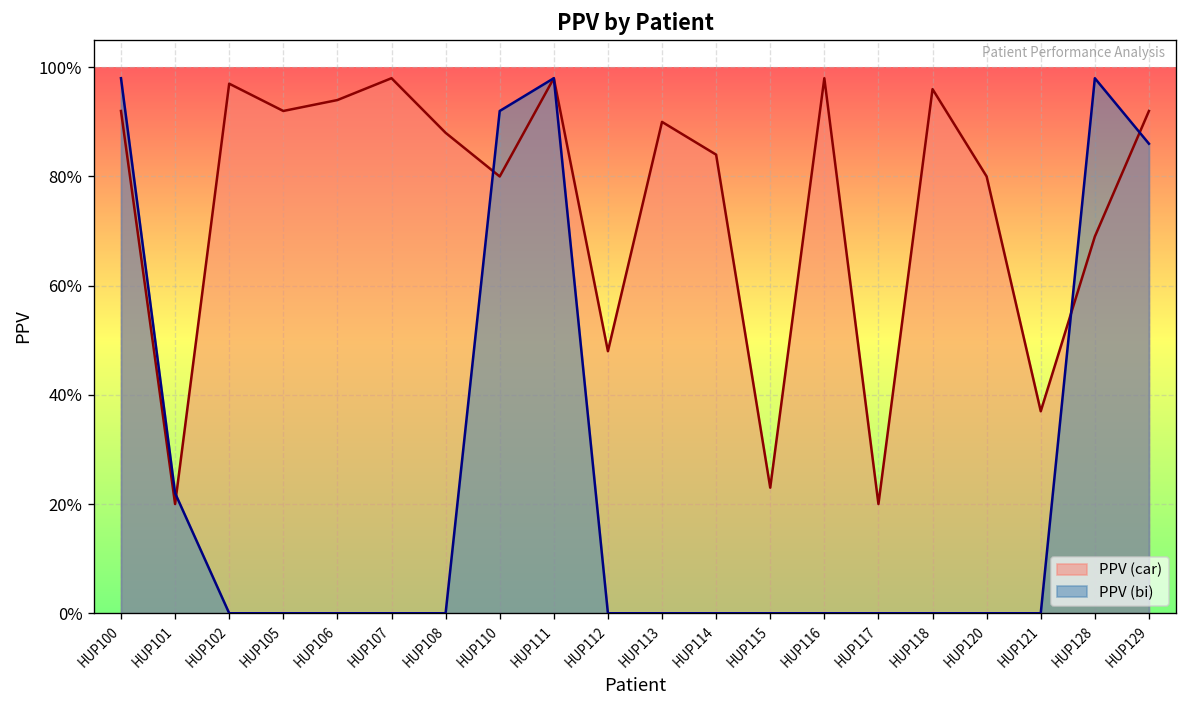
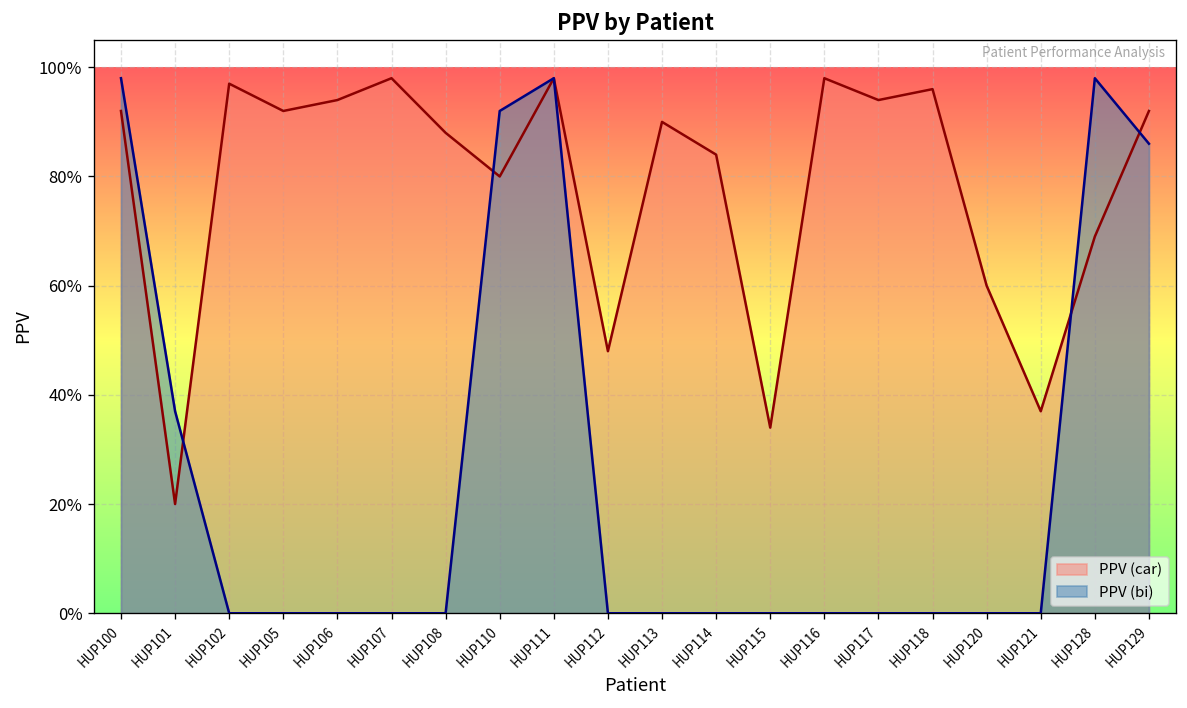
  {
    "PPV (car)": {
      "HUP100": "92%",
      "HUP101": "20%",
      "HUP102": "97%",
      "HUP105": "92%",
      "HUP106": "94%",
      "HUP107": "98%",
      "HUP108": "88%",
      "HUP110": "80%",
      "HUP112": "48%",
      "HUP113": "90%",
      "HUP114": "84%",
-     "HUP115": "23%",
+     "HUP115": "34%",
      "HUP116": "98%",
-     "HUP117": "20%",
+     "HUP117": "94%",
      "HUP118": "96%",
-     "HUP120": "80%",
+     "HUP120": "60%",
      "HUP121": "37%",
      "HUP128": "69%",
      "HUP129": "92%"
    },
    "PPV (bi)": {
      "HUP100": "98%",
-     "HUP101": "22%",
+     "HUP101": "37%",
      "HUP102": "0%",
      "HUP105": "0%",
      "HUP106": "0%",
      "HUP107": "0%",
      "HUP108": "0%",
      "HUP110": "92%",
      "HUP112": "0%",
      "HUP113": "0%",
      "HUP114": "0%",
      "HUP115": "0%",
      "HUP116": "0%",
      "HUP117": "0%",
      "HUP118": "0%",
      "HUP120": "0%",
      "HUP121": "0%",
      "HUP128": "98%",
      "HUP129": "86%"
    }
  }
